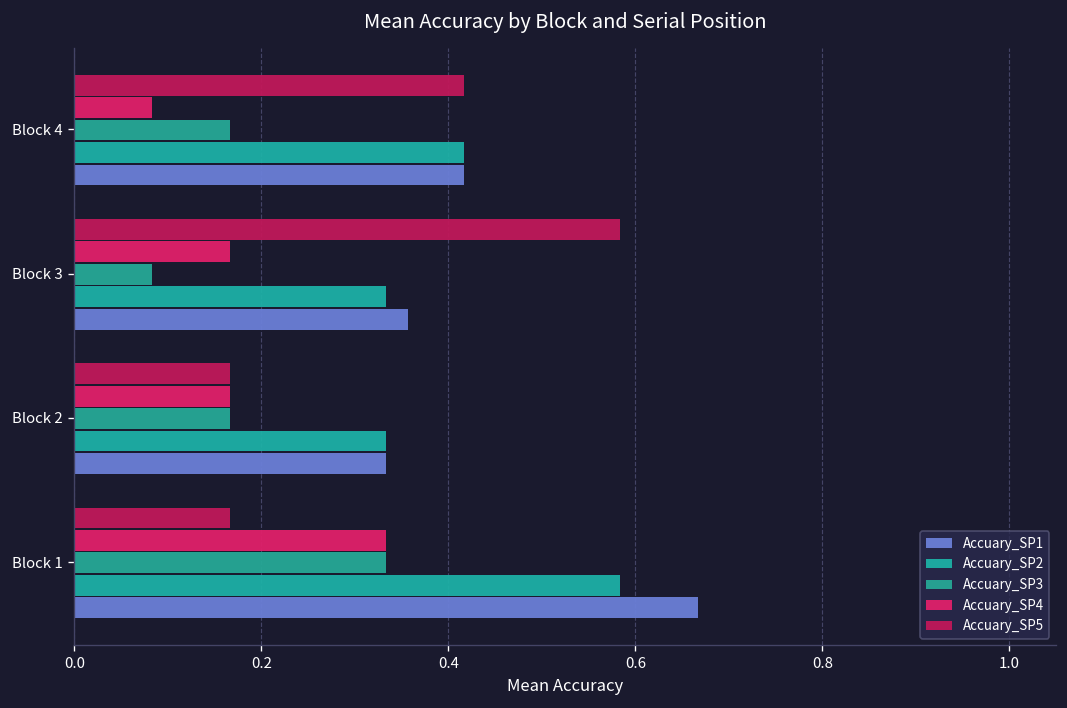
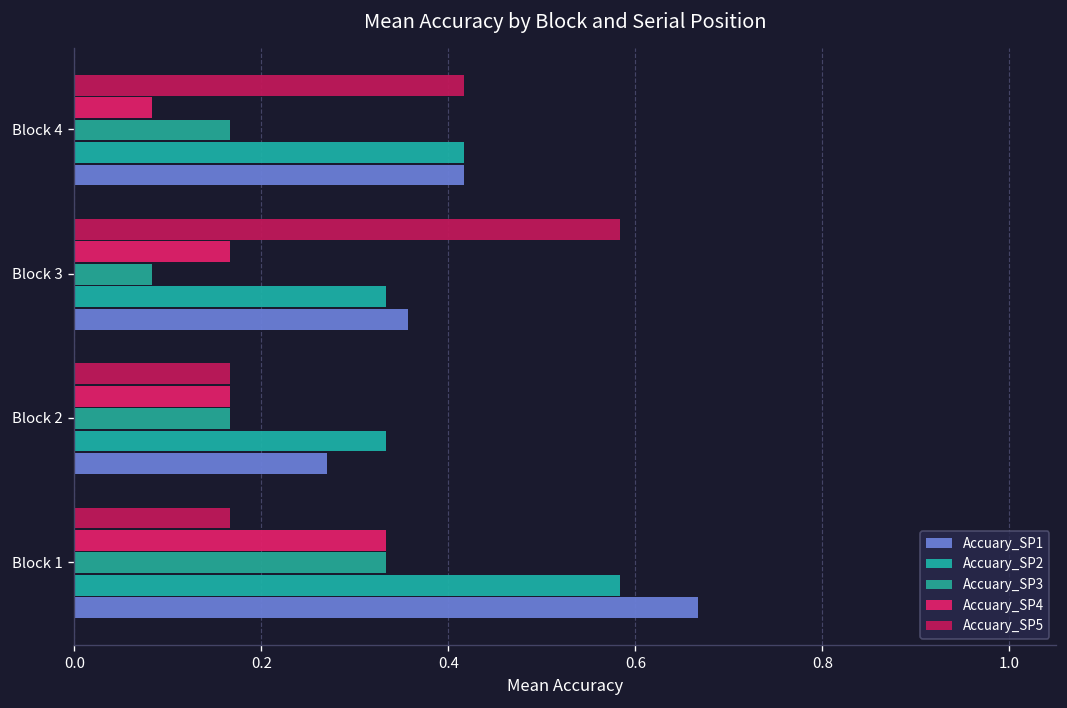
  {
    "Accuary_SP1": {
      "Block 4": 0.42,
      "Block 3": 0.36,
-     "Block 2": 0.33,
+     "Block 2": 0.27,
      "Block 1": 0.67
    }
  }
